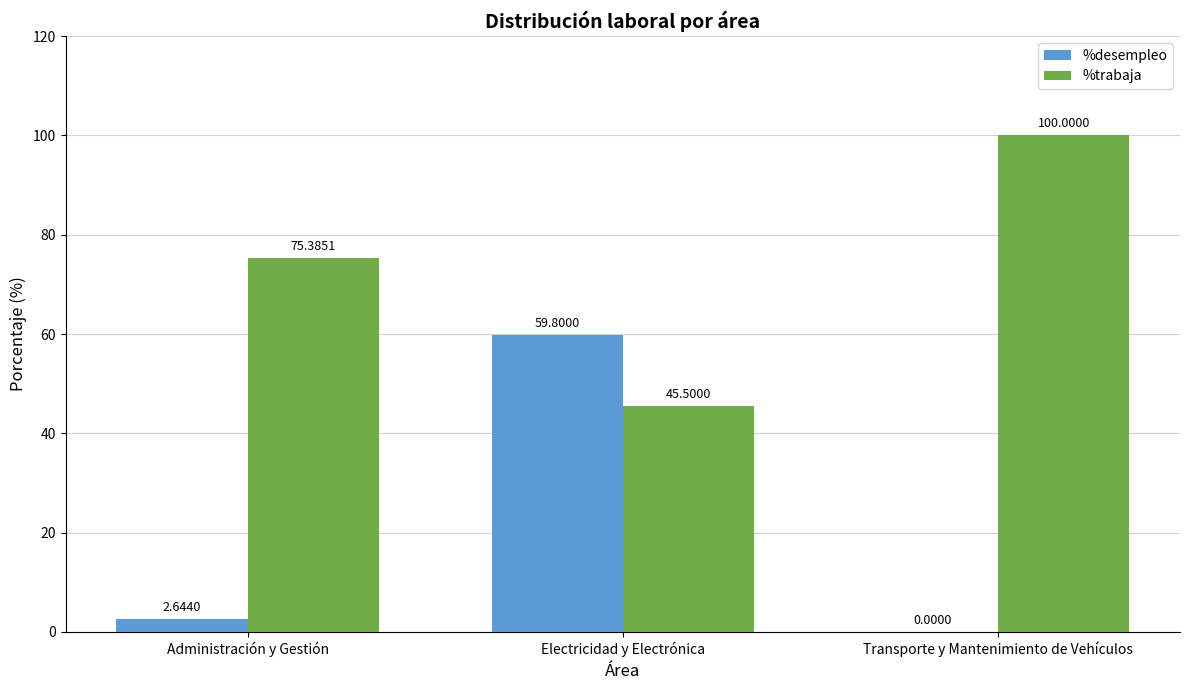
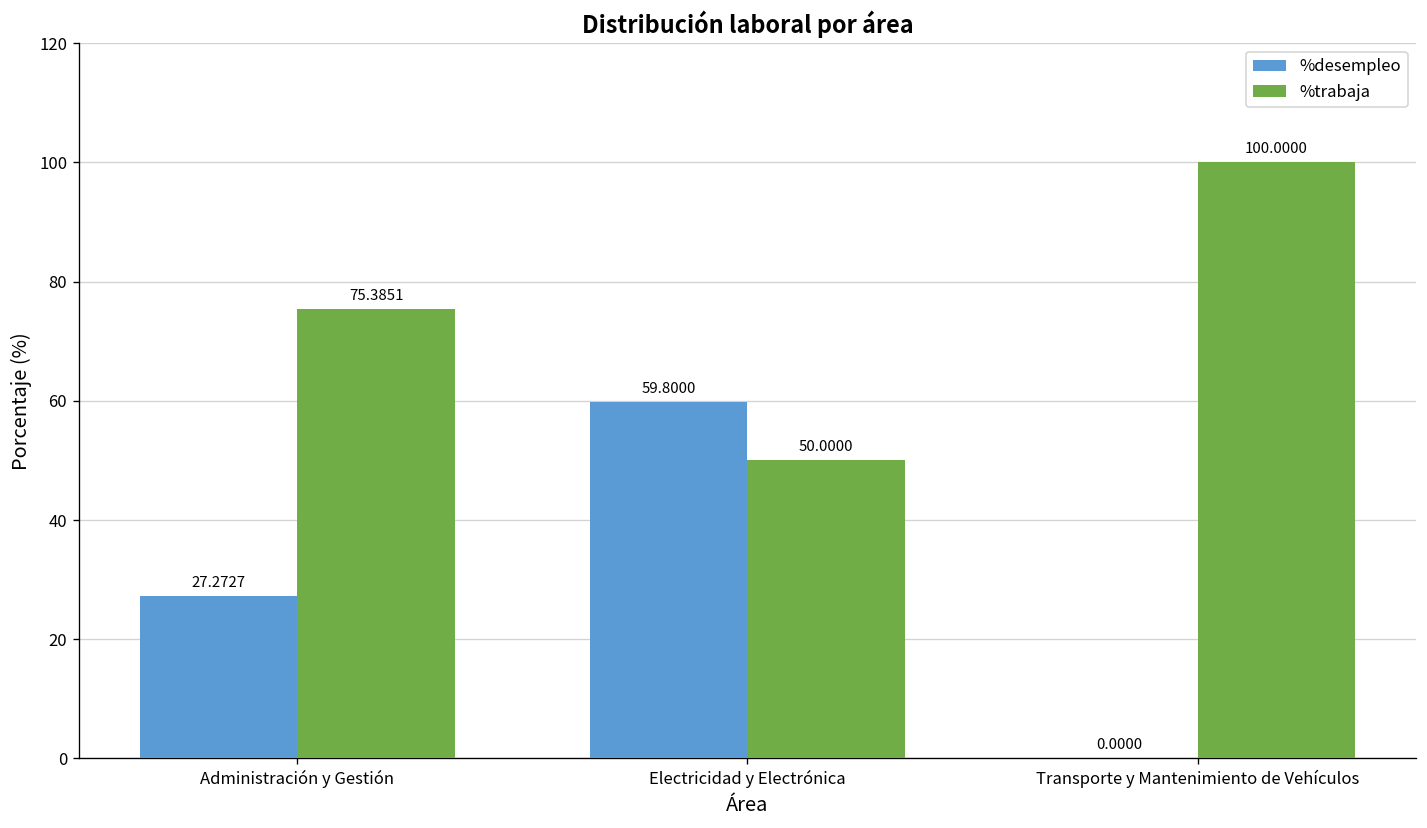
  {
    "%desempleo": {
-     "Administración y Gestión": 2.6440,
+     "Administración y Gestión": 27.2727,
      "Electricidad y Electrónica": 59.8000,
      "Transporte y Mantenimiento de Vehículos": 0.0000
    },
    "%trabaja": {
      "Administración y Gestión": 75.3851,
-     "Electricidad y Electrónica": 45.5000,
+     "Electricidad y Electrónica": 50.0000,
      "Transporte y Mantenimiento de Vehículos": 100.0000
    }
  }
